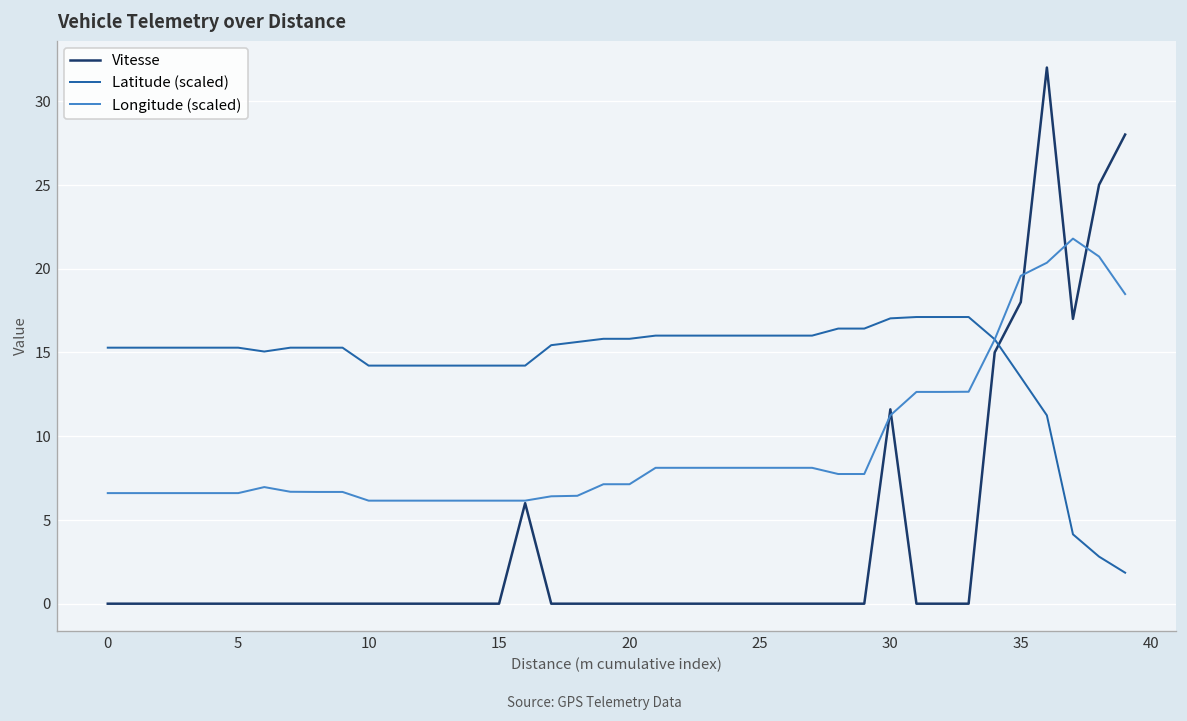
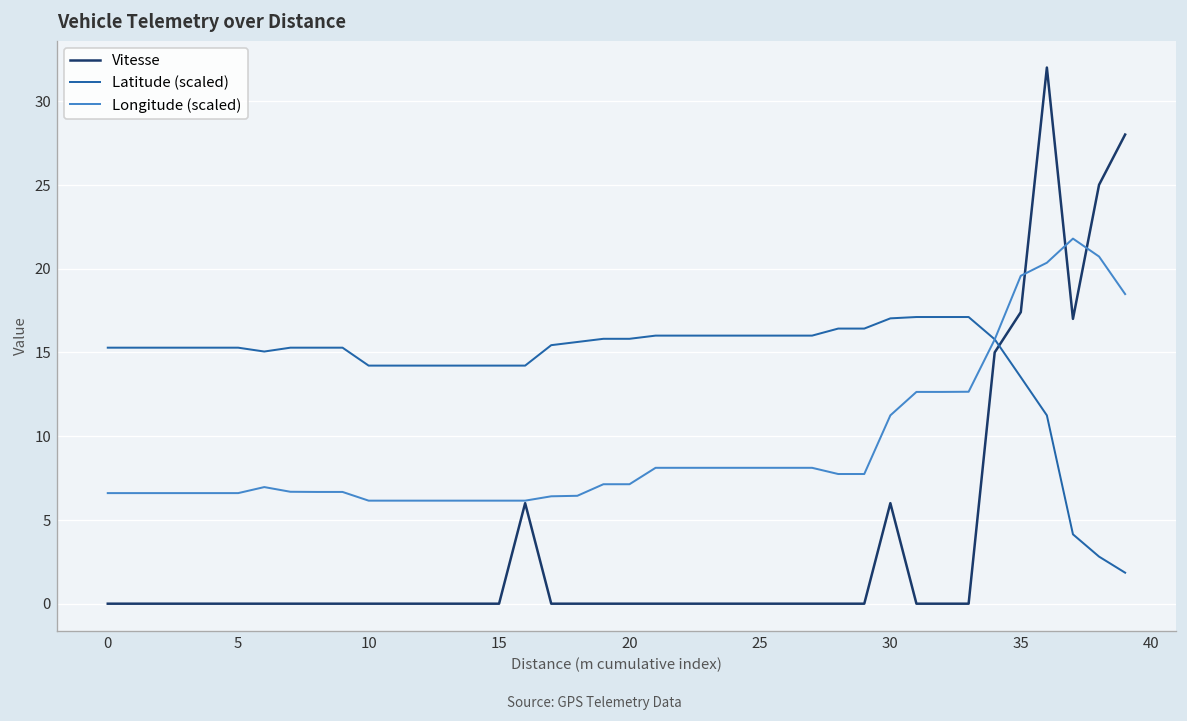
  {
    "Vitesse": {
      "0": 0.0,
      "5": 0.0,
      "10": 0.0,
      "15": 0.0,
      "20": 0.0,
      "25": 0.0,
-     "30": 11.6,
-     "35": 18.0
+     "30": 6.0,
+     "35": 17.4
    }
  }
